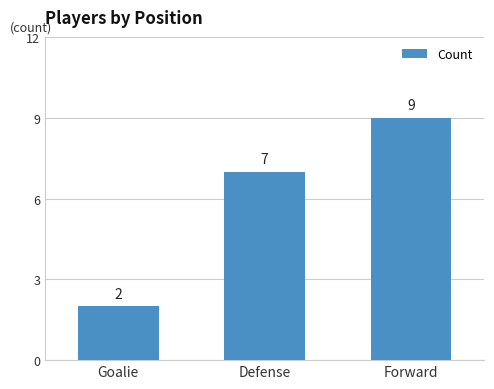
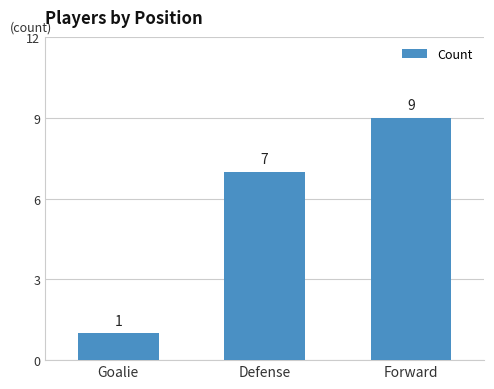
  {
-   "Goalie": 2,
+   "Goalie": 1,
    "Defense": 7,
    "Forward": 9
  }
